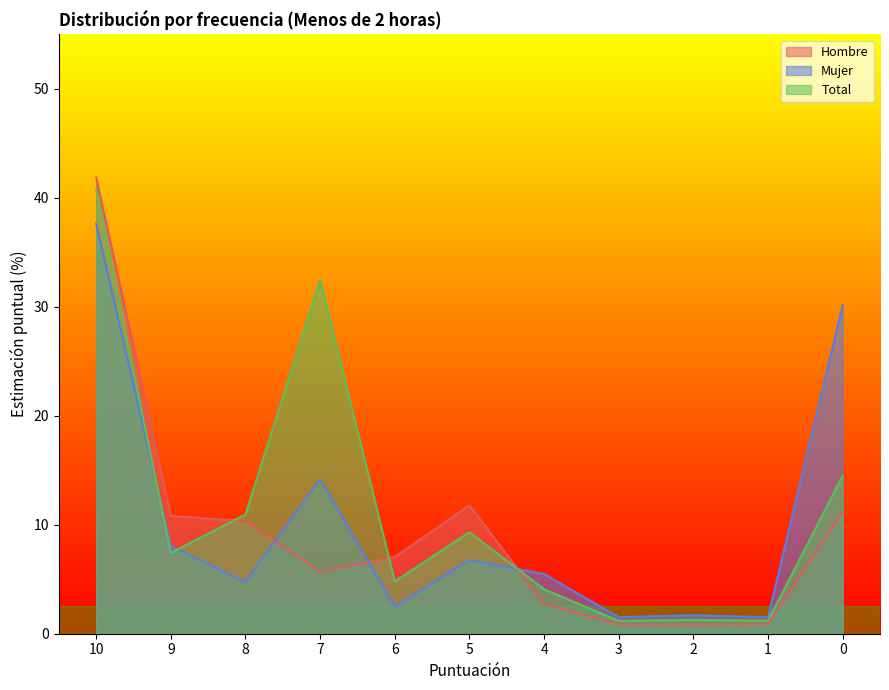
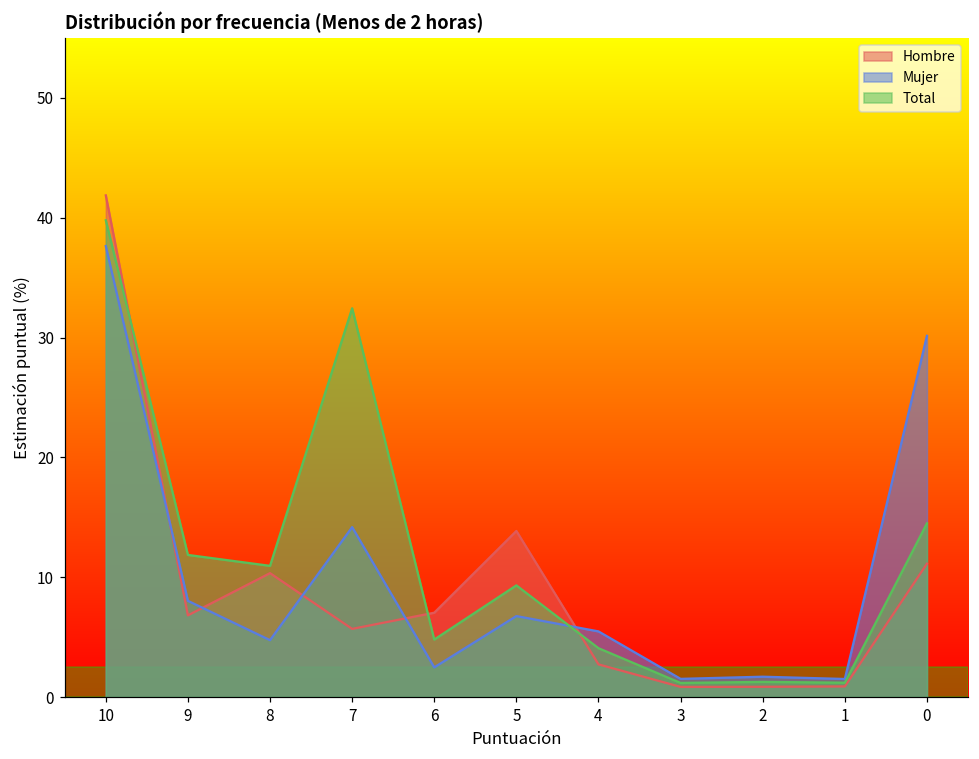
  {
    "Hombre": {
      "10": 41.9,
-     "9": 10.8,
+     "9": 6.8,
      "8": 10.3,
      "7": 5.7,
      "6": 7.0,
-     "5": 11.8,
+     "5": 13.9,
      "4": 2.7,
      "3": 0.9,
      "2": 0.9,
      "1": 0.9,
      "0": 11.1
    },
    "Mujer": {
      "10": 37.6,
      "9": 8.0,
      "8": 4.8,
      "7": 14.2,
      "6": 2.5,
      "5": 6.8,
      "4": 5.5,
      "3": 1.5,
      "2": 1.7,
      "1": 1.5,
      "0": 30.1
    },
    "Total": {
-     "10": 40.8,
-     "9": 7.4,
+     "10": 39.8,
+     "9": 11.9,
      "8": 11.0,
      "7": 32.4,
      "6": 4.8,
      "5": 9.3,
      "4": 4.1,
      "3": 1.2,
      "2": 1.3,
      "1": 1.2,
      "0": 14.5
    }
  }
